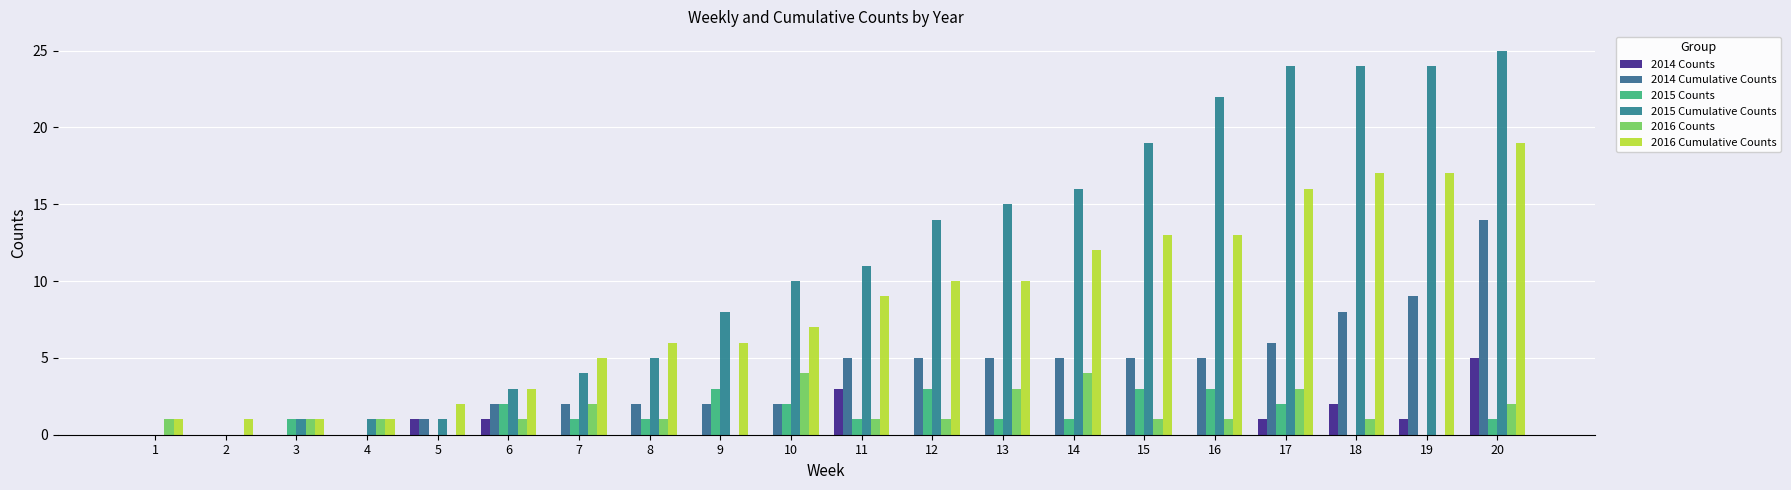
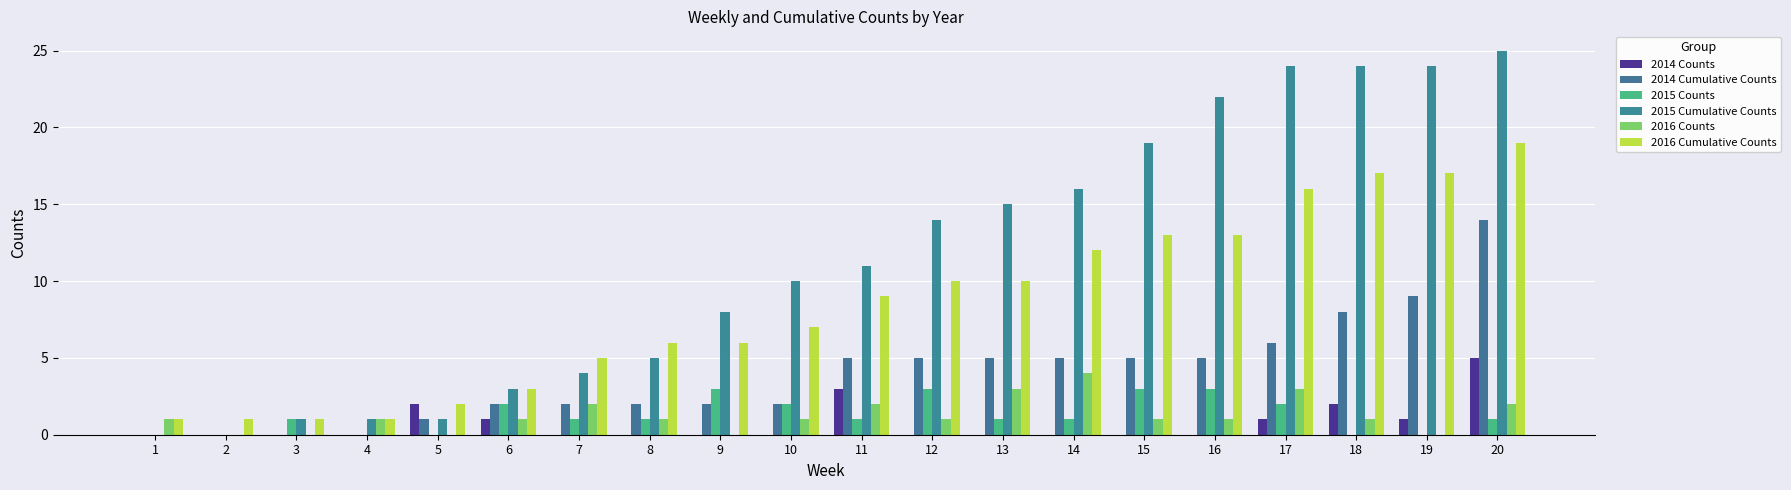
  {
    "2014 Counts": {
      "1": 0,
      "2": 0,
      "3": 0,
      "4": 0,
-     "5": 1,
+     "5": 2,
      "6": 1,
      "7": 0,
      "8": 0,
      "9": 0,
      "10": 0,
      "11": 3,
      "12": 0,
      "13": 0,
      "14": 0,
      "15": 0,
      "16": 0,
      "17": 1,
      "18": 2,
      "19": 1,
      "20": 5
    },
    "2016 Counts": {
      "1": 1,
      "2": 0,
-     "3": 1,
+     "3": 0,
      "4": 1,
      "5": 0,
      "6": 1,
      "7": 2,
      "8": 1,
      "9": 0,
-     "10": 4,
-     "11": 1,
+     "10": 1,
+     "11": 2,
      "12": 1,
      "13": 3,
      "14": 4,
      "15": 1,
      "16": 1,
      "17": 3,
      "18": 1,
      "19": 0,
      "20": 2
    },
    "2016 Cumulative Counts": {
      "1": 1,
      "2": 1,
      "3": 1,
      "4": 1,
      "5": 2,
      "6": 3,
      "7": 5,
      "8": 6,
      "9": 6,
      "10": 7,
      "11": 9,
      "12": 10,
      "13": 10,
      "14": 12,
      "15": 13,
      "16": 13,
      "17": 16,
      "18": 17,
      "19": 17,
      "20": 19
    }
  }
